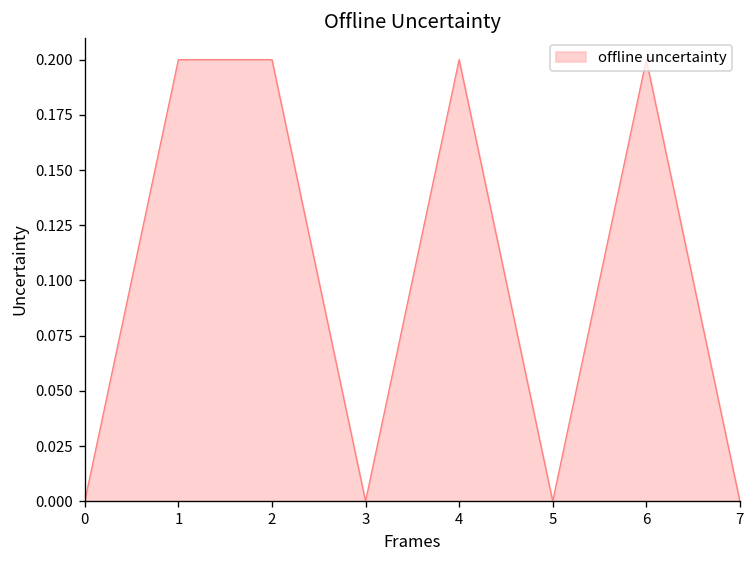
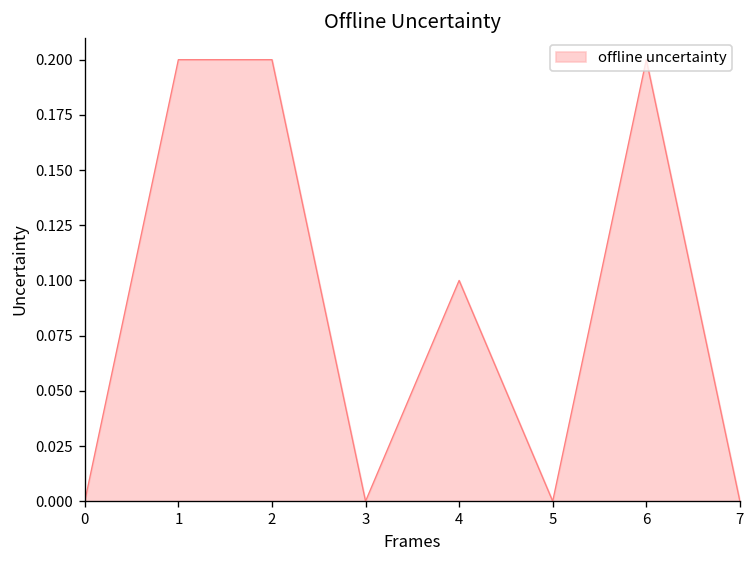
  {
    "0": 0.000,
    "1": 0.200,
    "2": 0.200,
    "3": 0.000,
-   "4": 0.200,
+   "4": 0.100,
    "5": 0.000,
    "7": 0.000
  }
